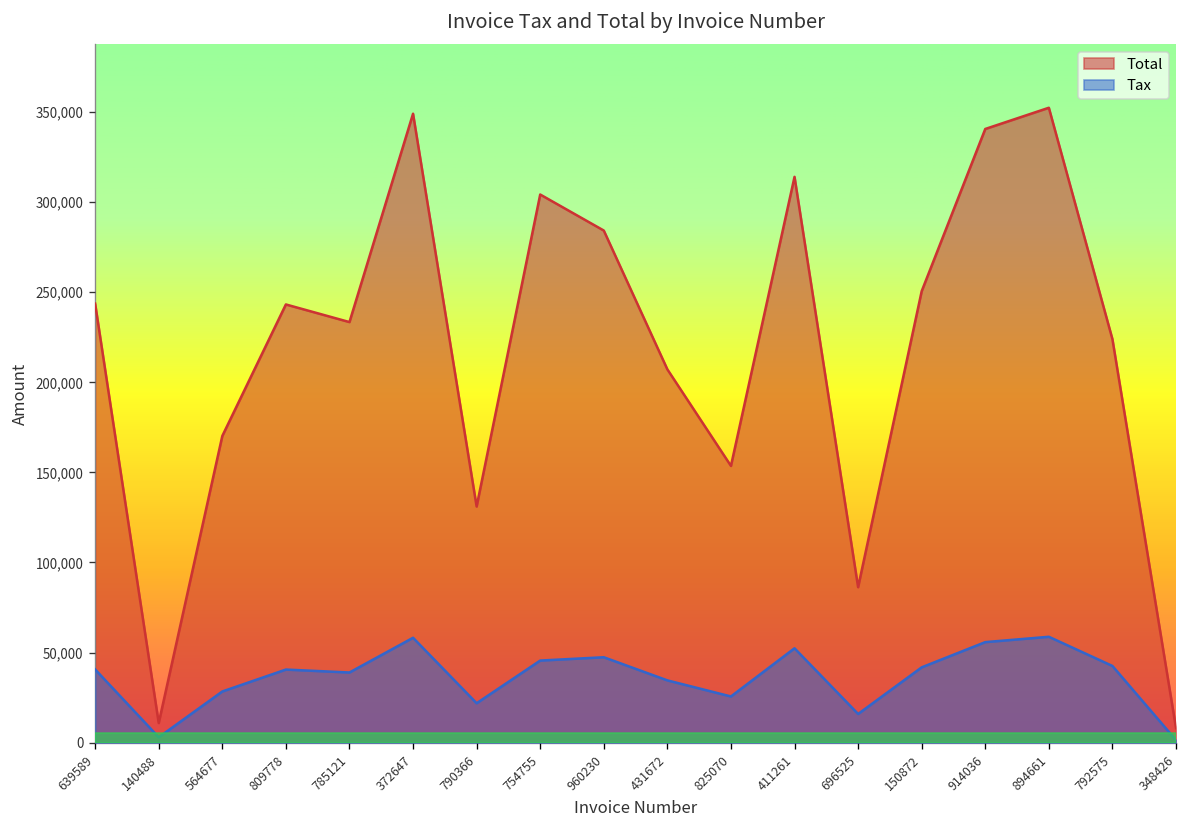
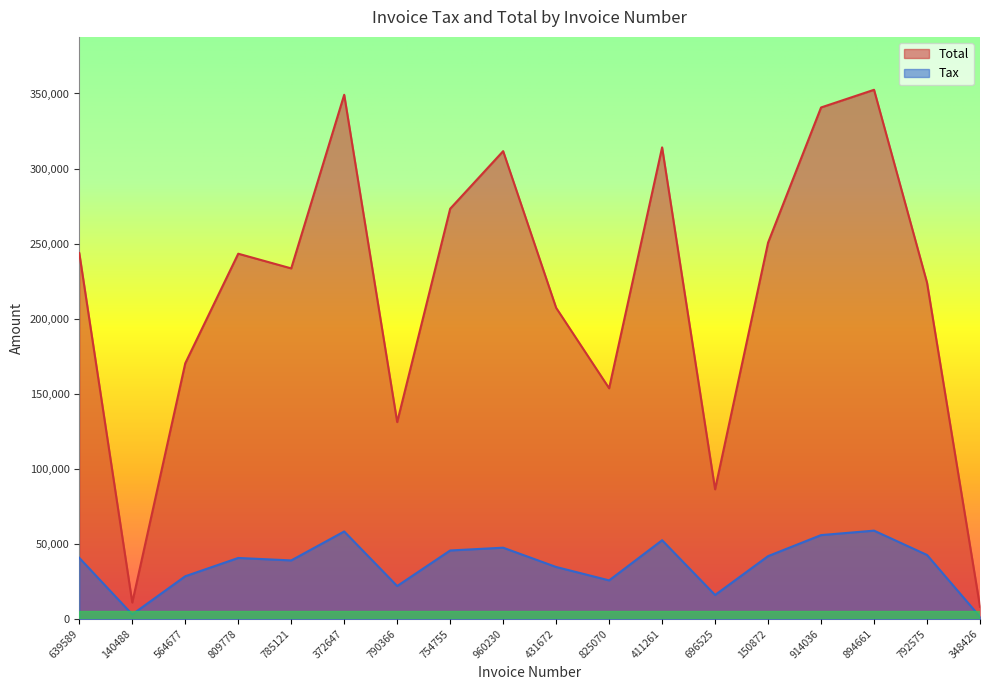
  {
    "Total": {
      "639589": "244,000",
      "140488": "11,000",
      "564677": "170,000",
      "809778": "243,000",
      "785121": "233,000",
      "372647": "349,000",
      "790366": "131,000",
-     "754755": "304,000",
-     "960230": "284,000",
+     "754755": "273,000",
+     "960230": "312,000",
      "431672": "207,000",
      "825070": "154,000",
      "411261": "314,000",
      "696525": "86,000",
      "150872": "251,000",
      "914036": "341,000",
      "894661": "352,000",
      "792575": "224,000",
      "348426": "8,000"
    },
    "Tax": {
      "639589": "41,000",
      "564677": "28,000",
      "809778": "41,000",
      "785121": "39,000",
      "372647": "58,000",
      "790366": "22,000",
      "754755": "46,000",
      "960230": "47,000",
      "431672": "35,000",
      "825070": "26,000",
      "411261": "52,000",
      "696525": "16,000",
      "150872": "42,000",
      "914036": "56,000",
      "894661": "59,000",
      "792575": "43,000"
    }
  }
